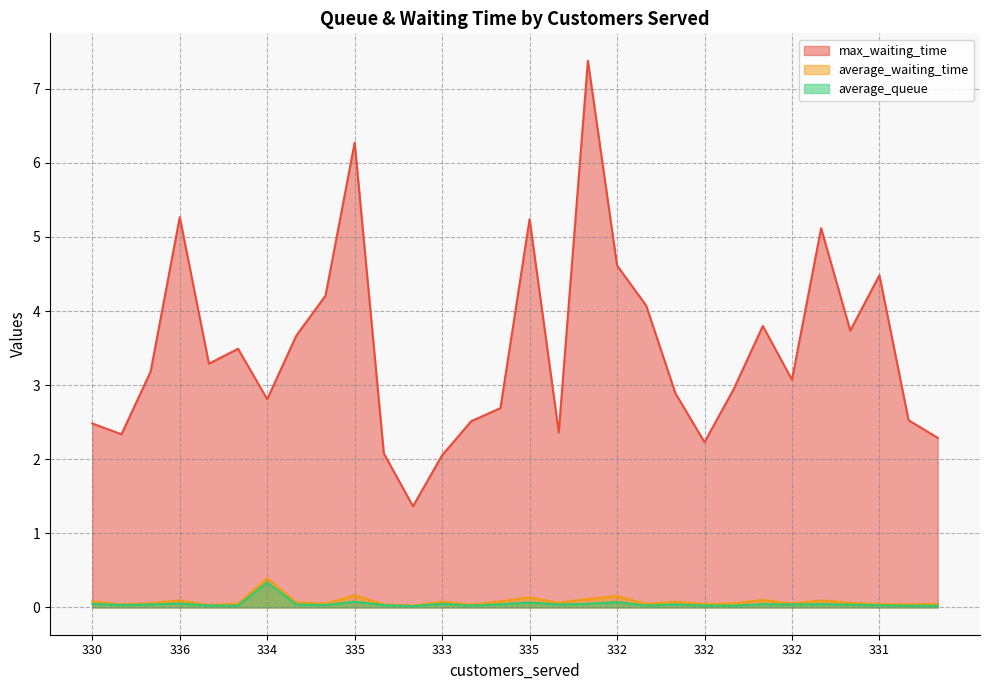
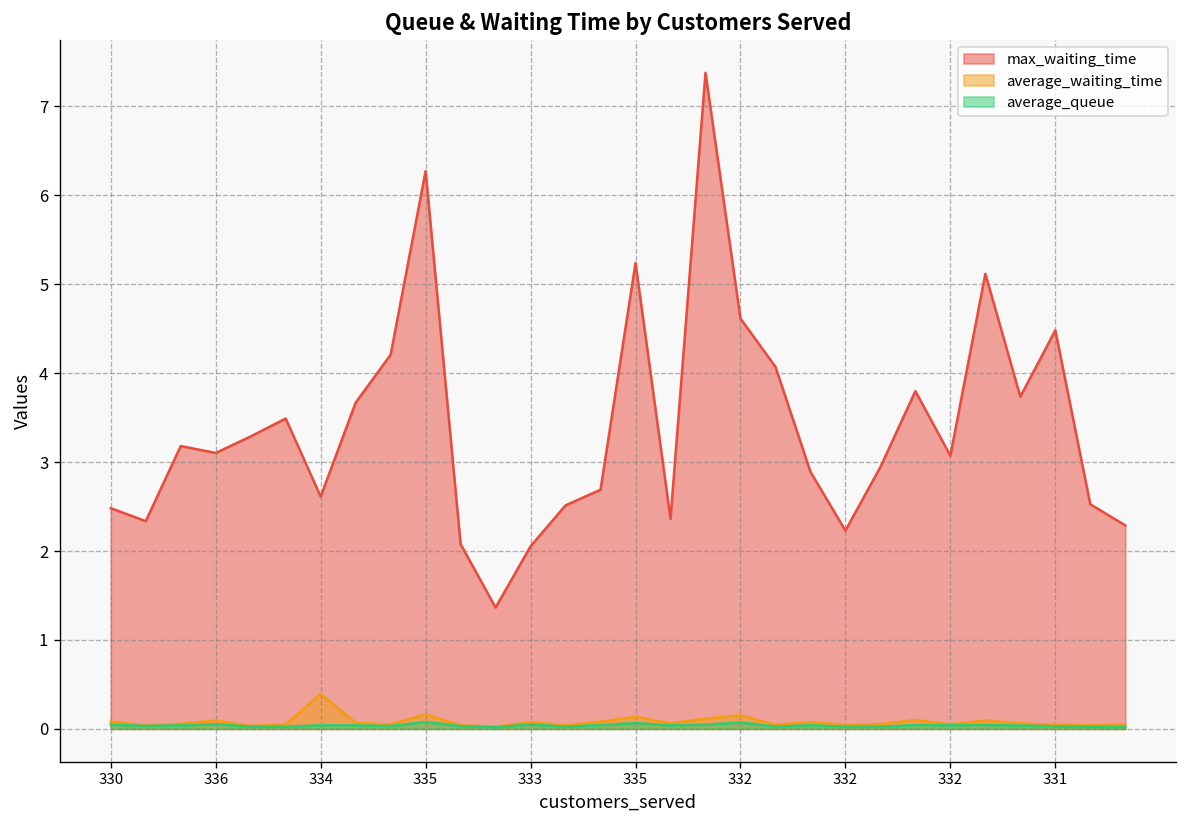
  {
    "max_waiting_time": {
      "330": 2.5,
-     "336": 5.3,
-     "334": 2.8,
+     "336": 3.1,
+     "334": 2.6,
      "333": 2.1,
      "331": 4.5
    },
    "average_waiting_time": {
      "330": 0.1,
      "336": 0.1,
      "334": 0.4
    },
    "average_queue": {
      "330": 0.0,
      "336": 0.1,
-     "334": 0.3
+     "334": 0.0
    }
  }
